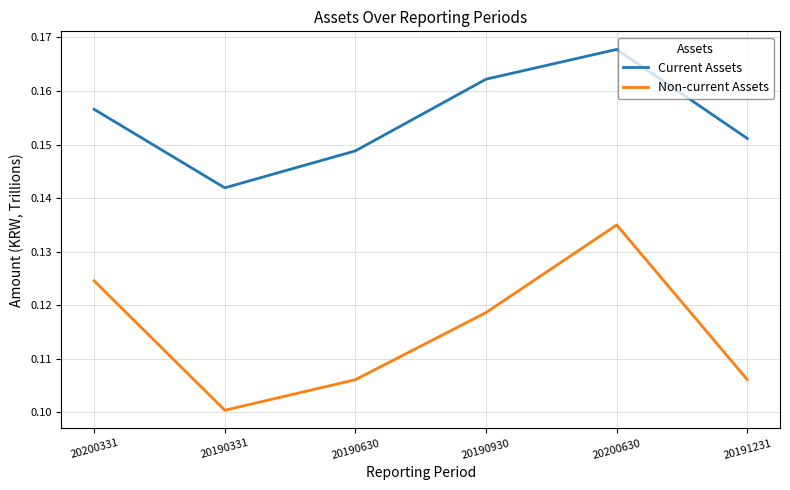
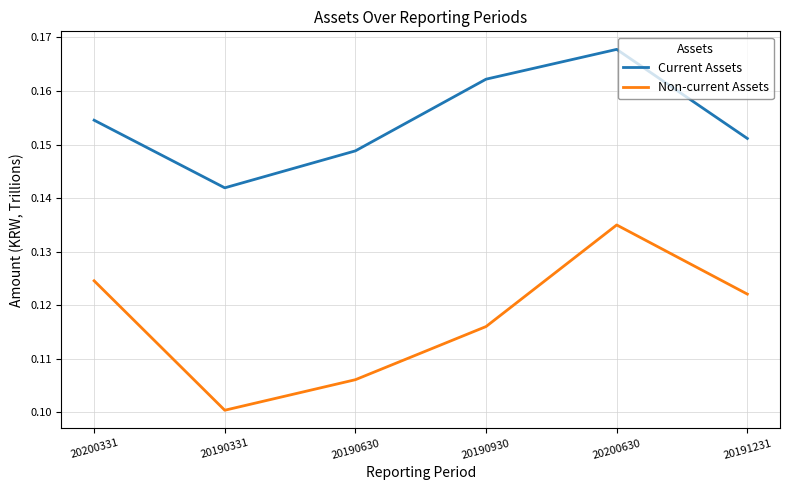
  {
    "Current Assets": {
-     "20200331": 0.157,
+     "20200331": 0.155,
      "20190331": 0.142,
      "20190630": 0.149,
      "20190930": 0.162,
      "20200630": 0.168,
      "20191231": 0.151
    },
    "Non-current Assets": {
      "20200331": 0.125,
      "20190331": 0.100,
      "20190630": 0.106,
-     "20190930": 0.119,
+     "20190930": 0.116,
      "20200630": 0.135,
-     "20191231": 0.106
+     "20191231": 0.122
    }
  }
